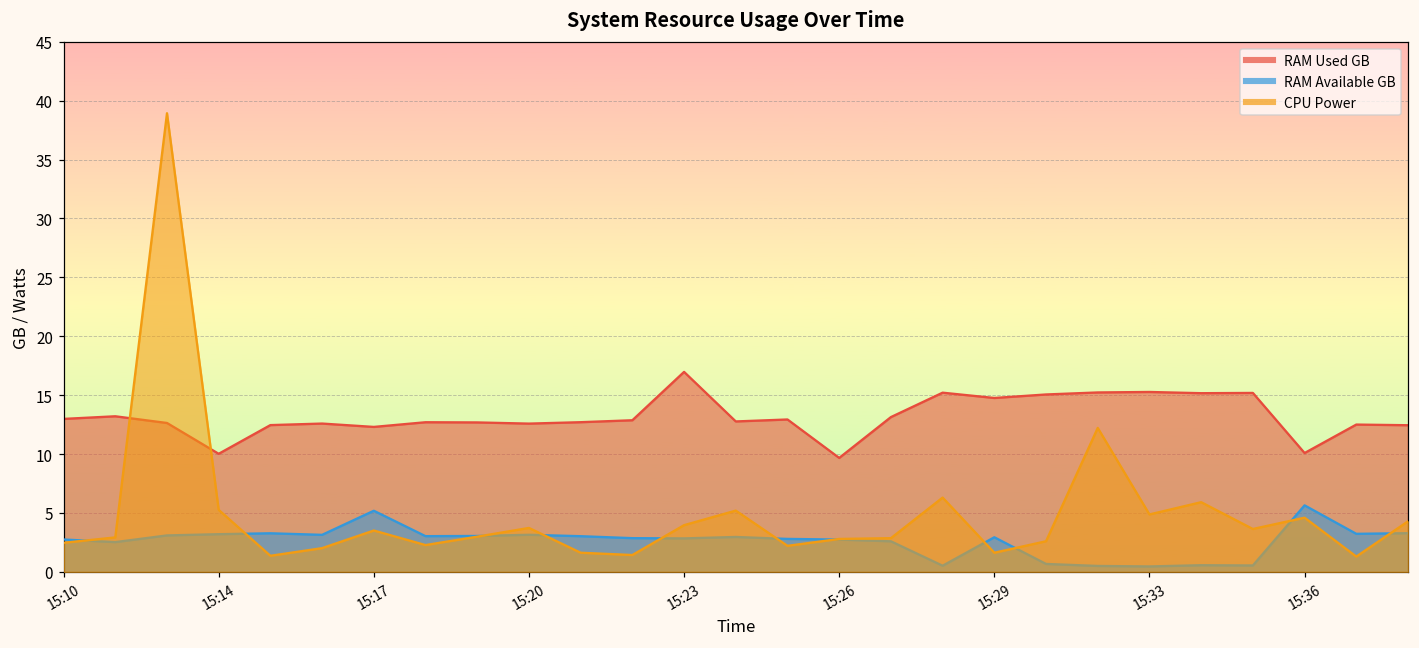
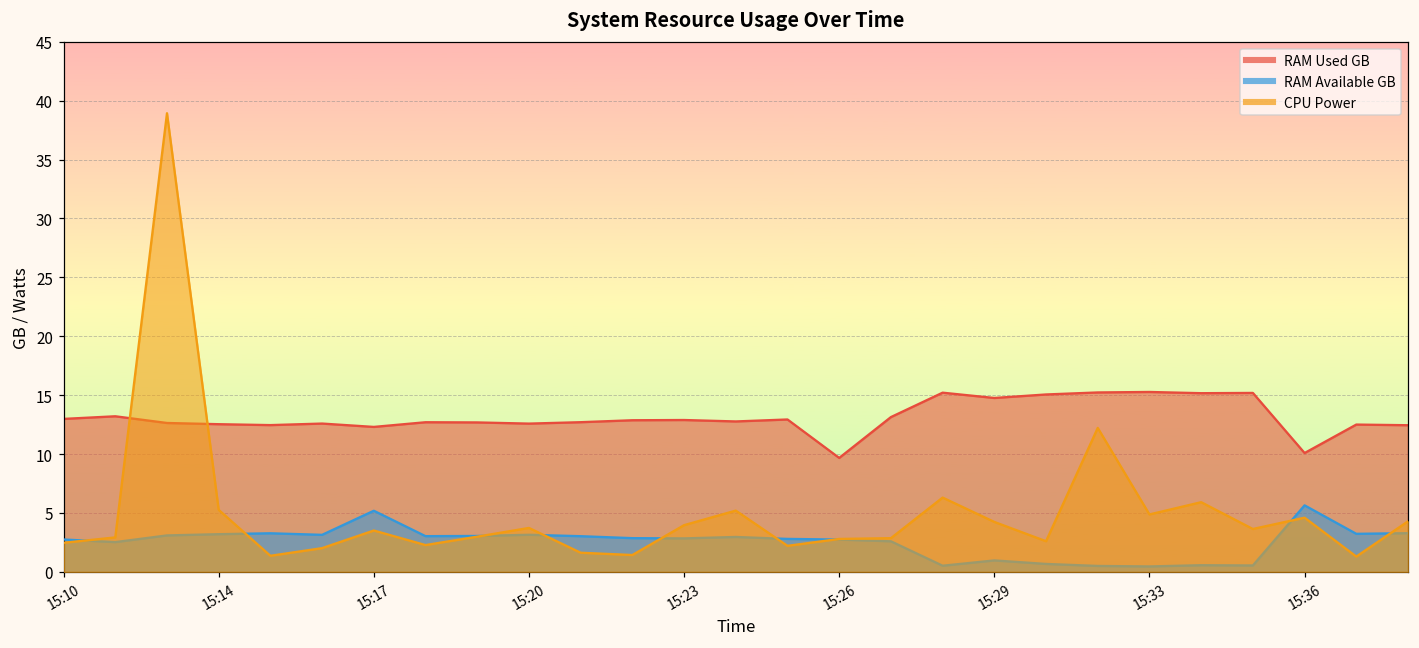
  {
    "RAM Used GB": {
      "15:10": 13.0,
-     "15:14": 10.0,
+     "15:14": 12.5,
      "15:17": 12.3,
      "15:20": 12.6,
-     "15:23": 17.0,
+     "15:23": 12.9,
      "15:26": 9.7,
      "15:29": 14.8,
      "15:33": 15.3,
      "15:36": 10.1
    },
    "RAM Available GB": {
      "15:10": 2.7,
      "15:14": 3.2,
      "15:17": 5.2,
      "15:20": 3.1,
      "15:23": 2.8,
-     "15:29": 2.9,
+     "15:29": 1.0,
      "15:33": 0.5,
      "15:36": 5.6
    },
    "CPU Power": {
      "15:10": 2.5,
      "15:14": 5.3,
      "15:17": 3.5,
      "15:20": 3.7,
      "15:23": 4.0,
-     "15:29": 1.6,
+     "15:29": 4.2,
      "15:33": 4.9,
      "15:36": 4.6
    }
  }
